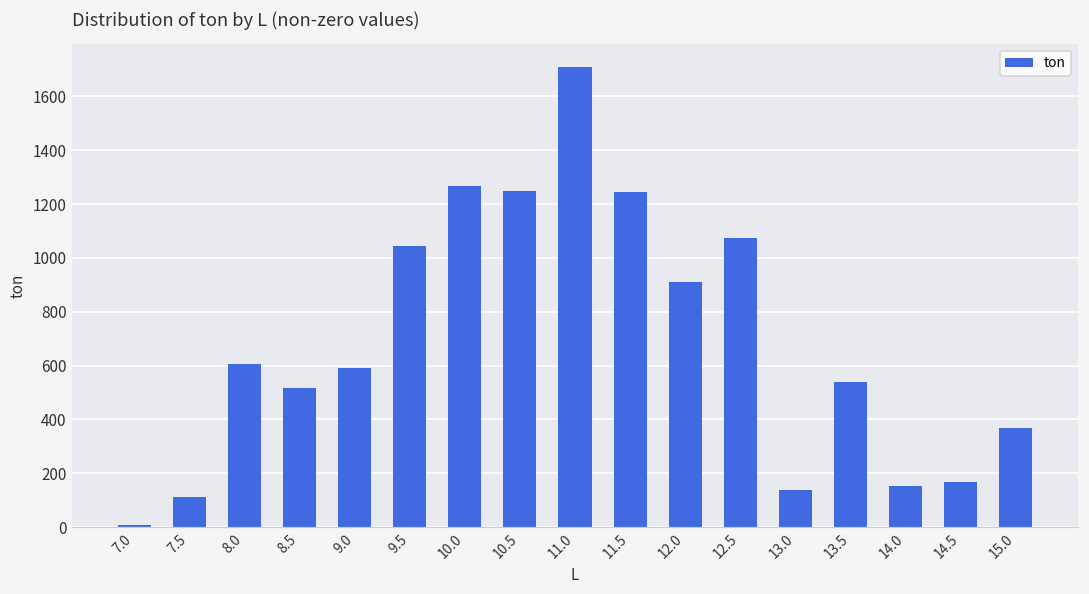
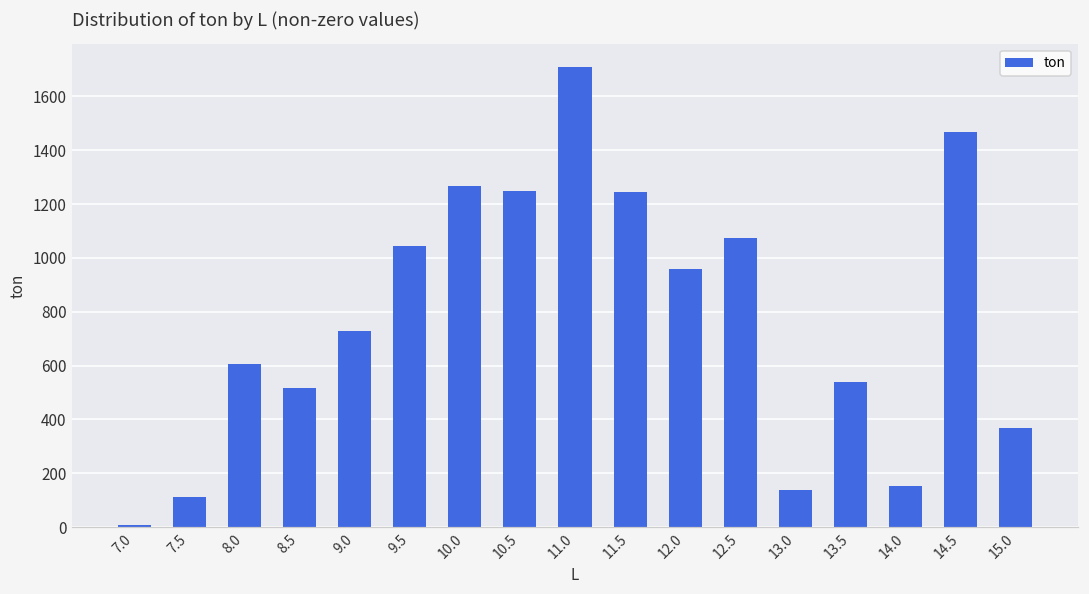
  {
    "7.5": 110,
    "8.0": 610,
    "8.5": 520,
-   "9.0": 590,
+   "9.0": 730,
    "9.5": 1050,
    "10.0": 1270,
    "10.5": 1250,
    "11.0": 1710,
    "11.5": 1250,
-   "12.0": 910,
+   "12.0": 960,
    "12.5": 1070,
    "13.0": 140,
    "13.5": 540,
    "14.0": 150,
-   "14.5": 170,
+   "14.5": 1470,
    "15.0": 370
  }
